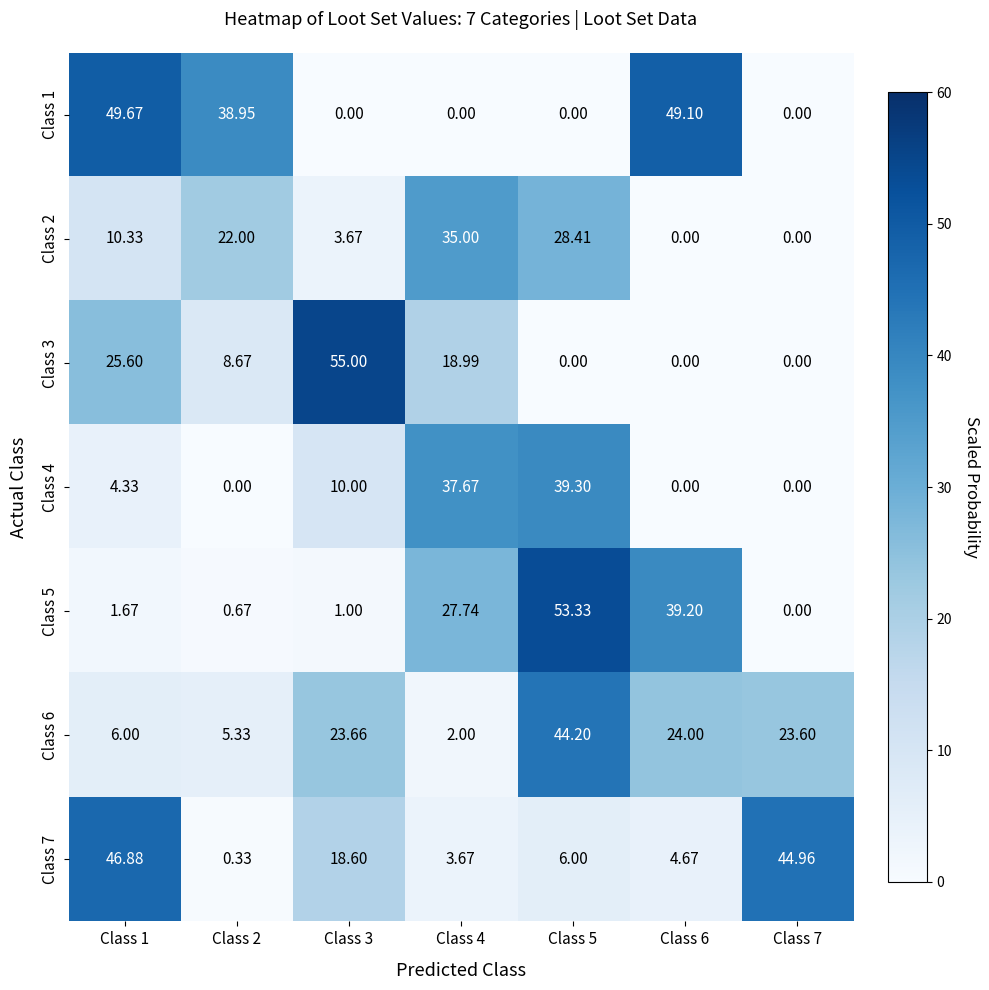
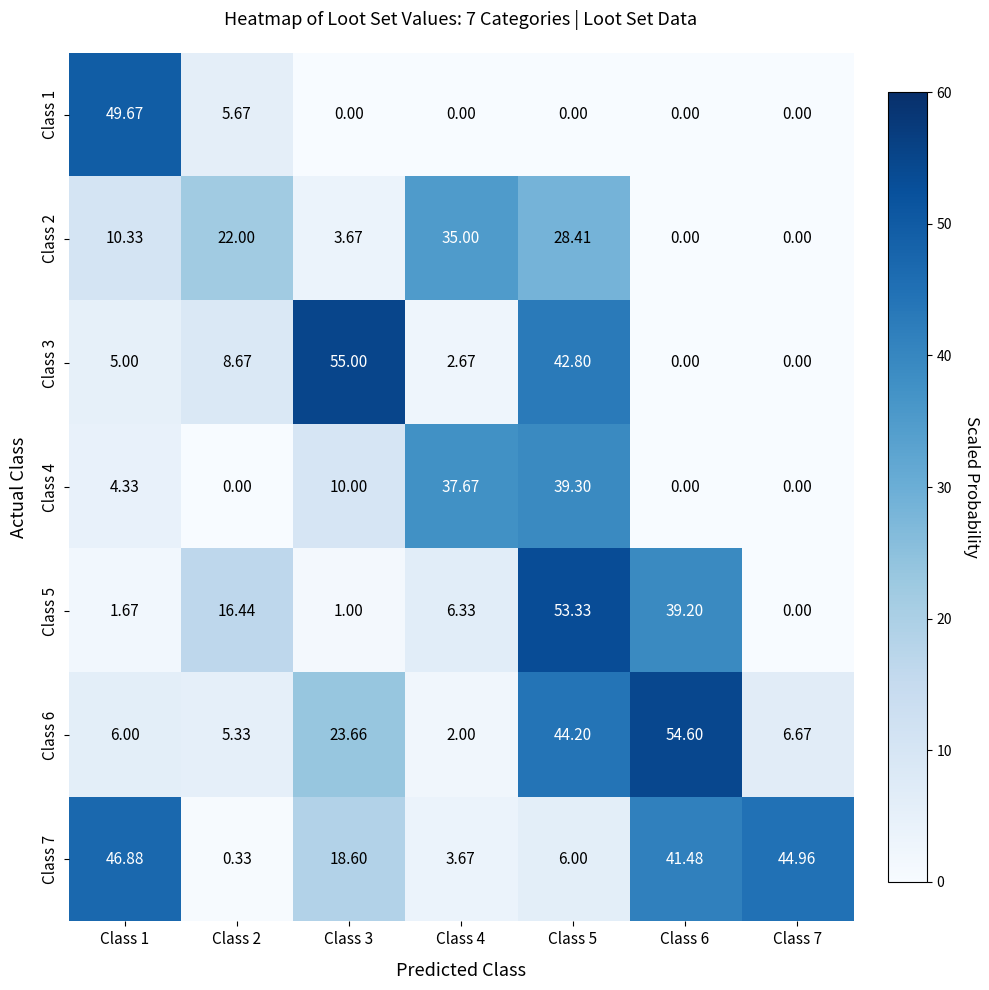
  {
    "Class 1": {
      "Class 1": 49.67,
-     "Class 2": 38.95,
+     "Class 2": 5.67,
      "Class 3": 0.00,
      "Class 4": 0.00,
      "Class 5": 0.00,
-     "Class 6": 49.10,
+     "Class 6": 0.00,
      "Class 7": 0.00
    },
    "Class 2": {
      "Class 1": 10.33,
      "Class 2": 22.00,
      "Class 3": 3.67,
      "Class 4": 35.00,
      "Class 5": 28.41,
      "Class 6": 0.00,
      "Class 7": 0.00
    },
    "Class 3": {
-     "Class 1": 25.60,
+     "Class 1": 5.00,
      "Class 2": 8.67,
      "Class 3": 55.00,
-     "Class 4": 18.99,
-     "Class 5": 0.00,
+     "Class 4": 2.67,
+     "Class 5": 42.80,
      "Class 6": 0.00,
      "Class 7": 0.00
    },
    "Class 4": {
      "Class 1": 4.33,
      "Class 2": 0.00,
      "Class 3": 10.00,
      "Class 4": 37.67,
      "Class 5": 39.30,
      "Class 6": 0.00,
      "Class 7": 0.00
    },
    "Class 5": {
      "Class 1": 1.67,
-     "Class 2": 0.67,
+     "Class 2": 16.44,
      "Class 3": 1.00,
-     "Class 4": 27.74,
+     "Class 4": 6.33,
      "Class 5": 53.33,
      "Class 6": 39.20,
      "Class 7": 0.00
    },
    "Class 6": {
      "Class 1": 6.00,
      "Class 2": 5.33,
      "Class 3": 23.66,
      "Class 4": 2.00,
      "Class 5": 44.20,
-     "Class 6": 24.00,
-     "Class 7": 23.60
+     "Class 6": 54.60,
+     "Class 7": 6.67
    },
    "Class 7": {
      "Class 1": 46.88,
      "Class 2": 0.33,
      "Class 3": 18.60,
      "Class 4": 3.67,
      "Class 5": 6.00,
-     "Class 6": 4.67,
+     "Class 6": 41.48,
      "Class 7": 44.96
    }
  }
